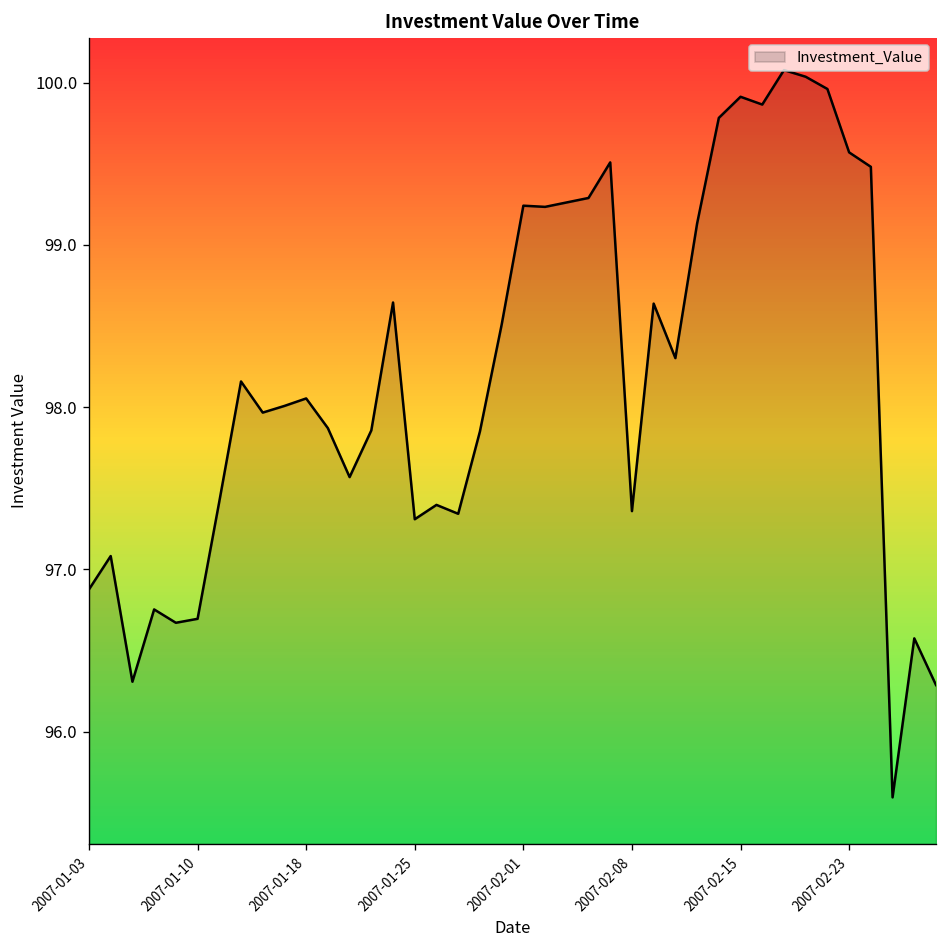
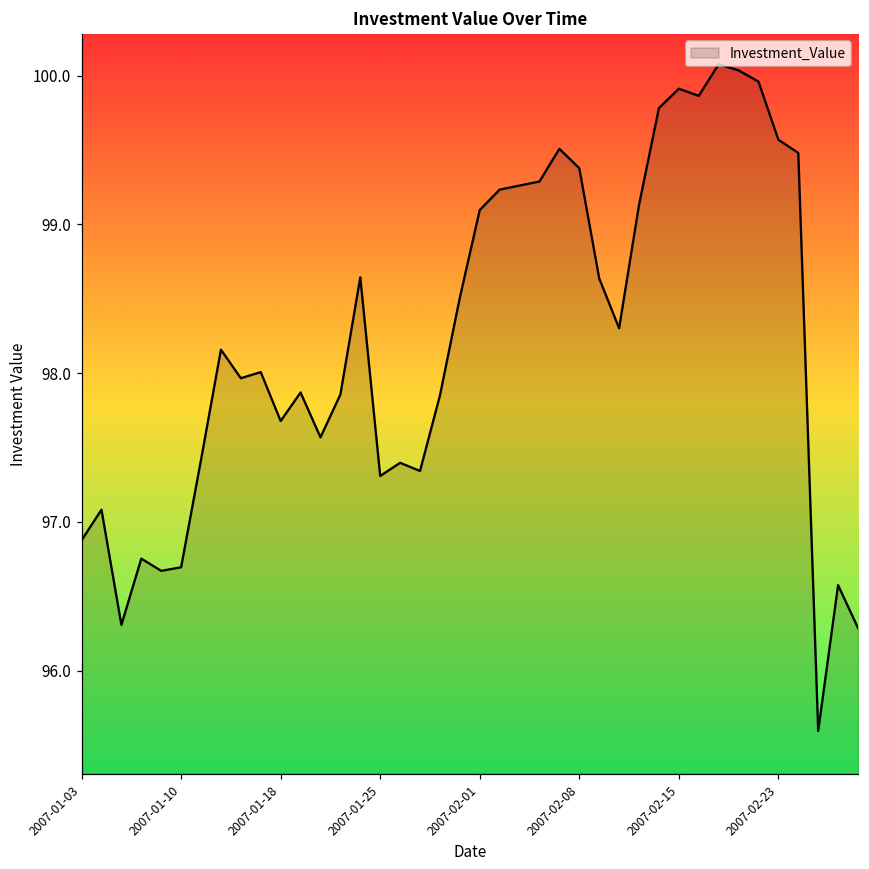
  {
    "2007-01-03": 96.88,
    "2007-01-10": 96.70,
-   "2007-01-18": 98.05,
+   "2007-01-18": 97.68,
    "2007-01-25": 97.31,
-   "2007-02-01": 99.24,
-   "2007-02-08": 97.36,
+   "2007-02-01": 99.10,
+   "2007-02-08": 99.38,
    "2007-02-15": 99.91,
    "2007-02-23": 99.57
  }
